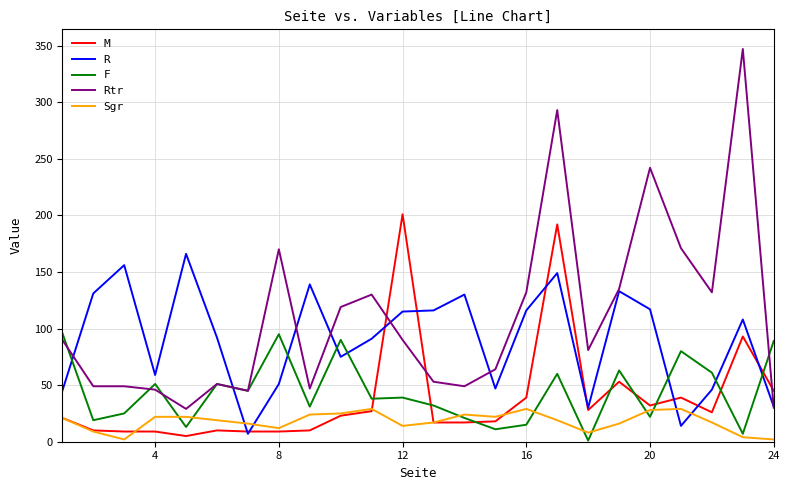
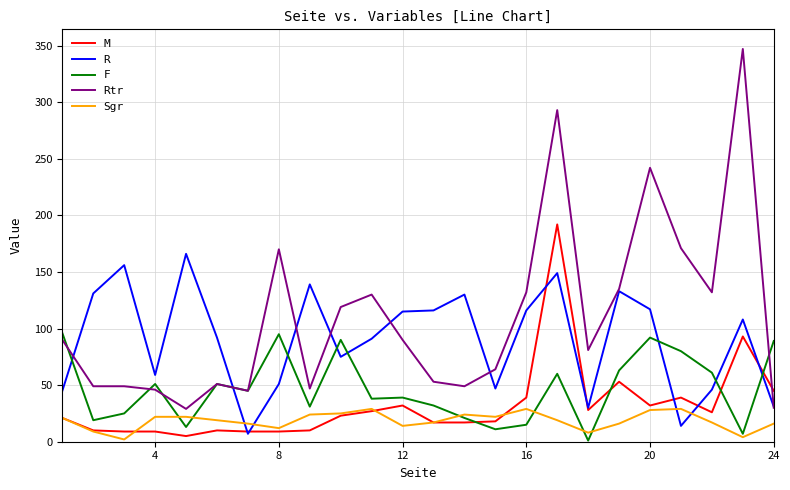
  {
    "M": {
      "4": 9,
      "8": 9,
-     "12": 201,
+     "12": 32,
      "16": 39,
      "20": 32,
      "24": 45
    },
    "R": {
      "4": 59,
      "8": 51,
      "12": 115,
      "16": 116,
      "20": 117
    },
    "F": {
      "4": 51,
      "8": 95,
      "12": 39,
      "16": 15,
-     "20": 22,
+     "20": 92,
      "24": 89
    },
    "Rtr": {
      "4": 46,
      "8": 170,
      "12": 90,
      "16": 132,
      "20": 242
    },
    "Sgr": {
      "4": 22,
      "8": 12,
      "12": 14,
      "16": 29,
      "20": 28,
-     "24": 2
+     "24": 16
    }
  }
